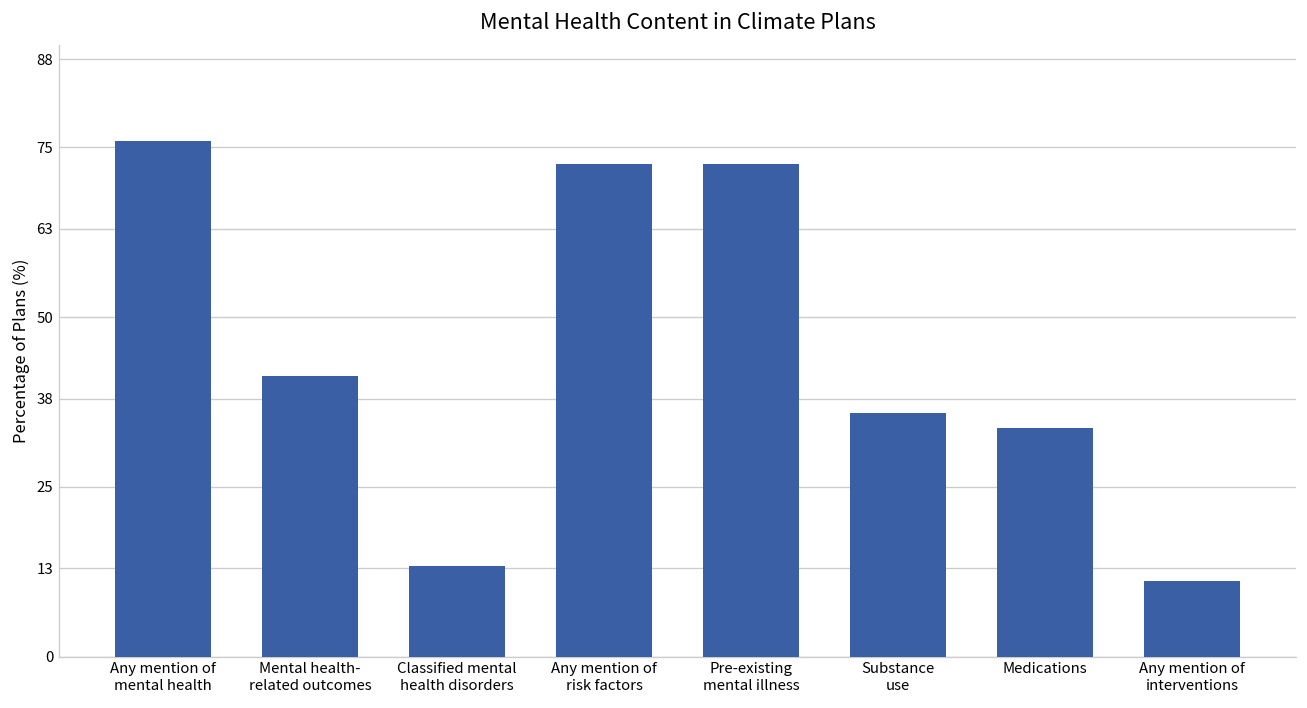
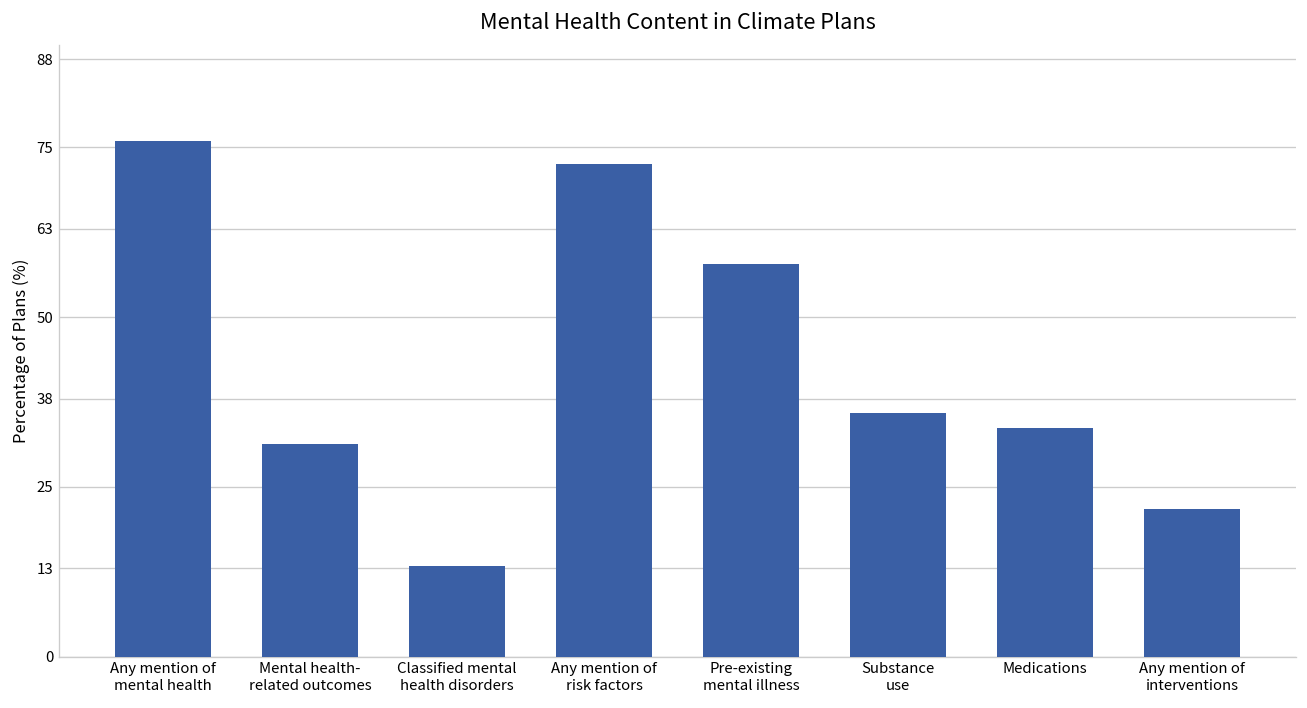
  {
    "Any mention of mental health": 76,
-   "Mental health- related outcomes": 41,
+   "Mental health- related outcomes": 31,
    "Classified mental health disorders": 13,
    "Any mention of risk factors": 73,
-   "Pre-existing mental illness": 73,
+   "Pre-existing mental illness": 58,
    "Substance use": 36,
    "Medications": 34,
-   "Any mention of interventions": 11
+   "Any mention of interventions": 22
  }
